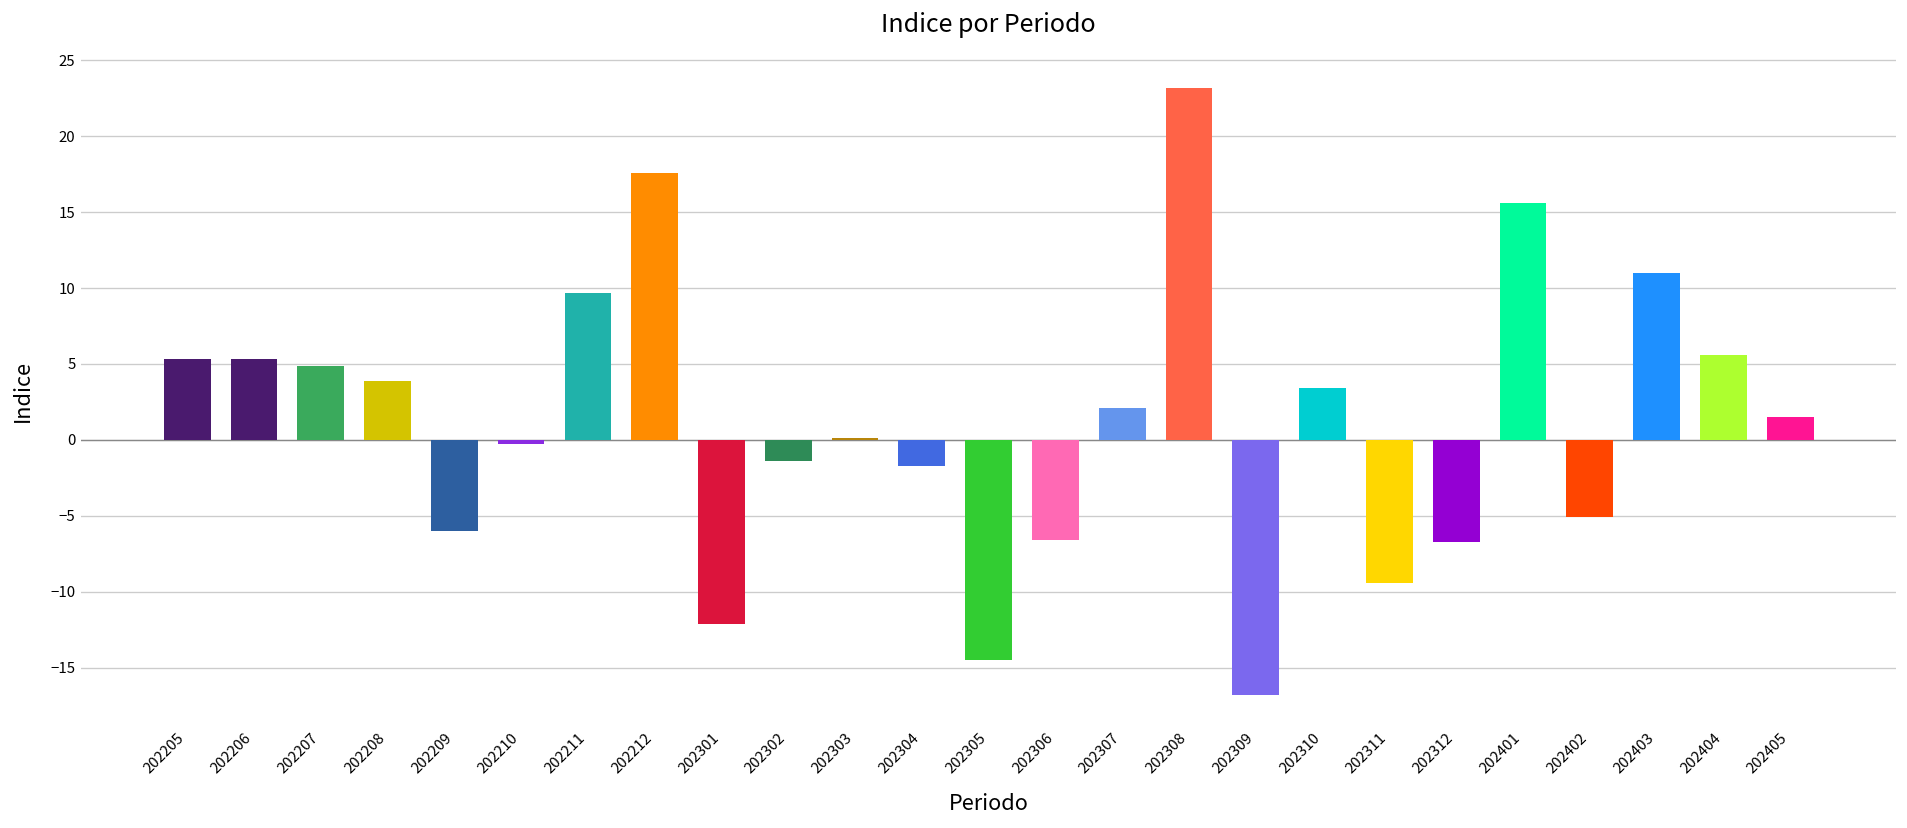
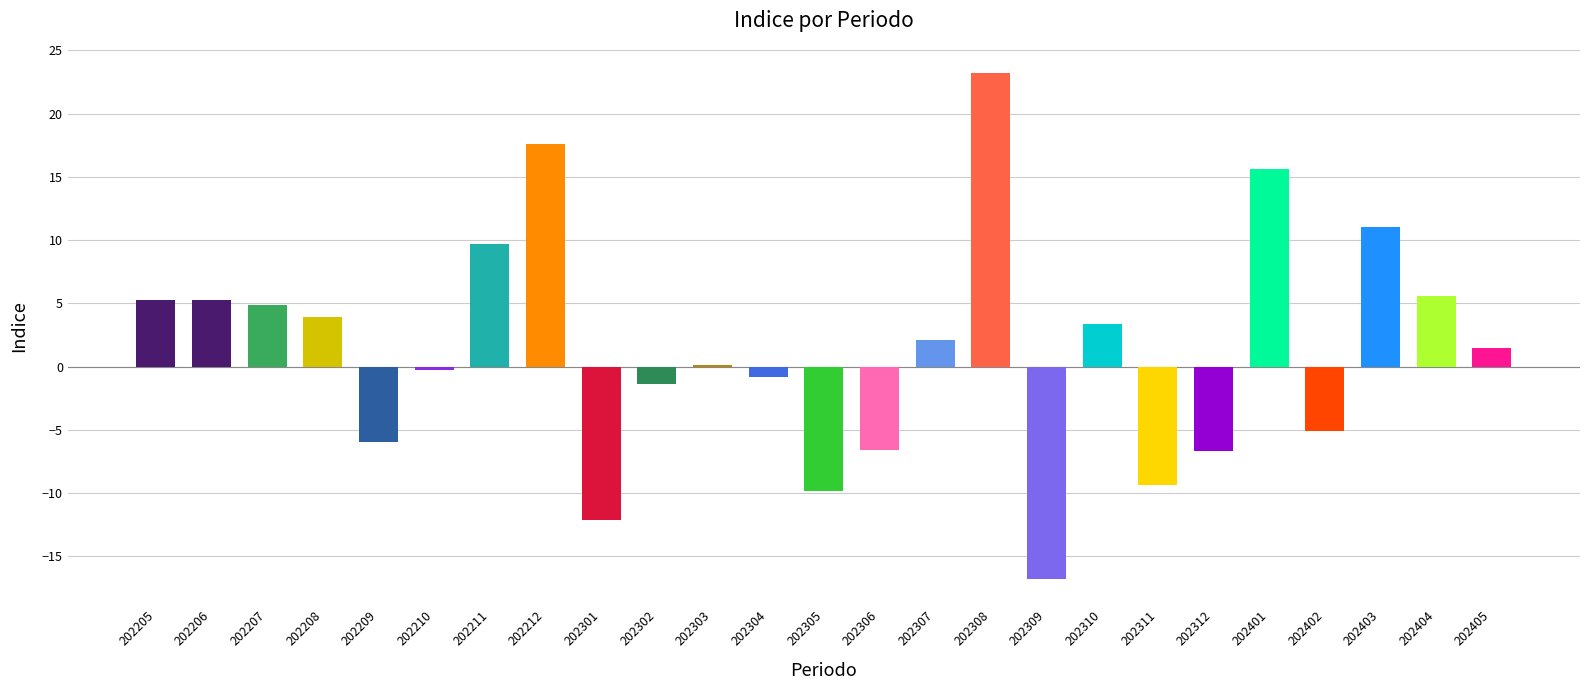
  {
    "202205": 5.3,
    "202206": 5.3,
    "202207": 4.9,
    "202208": 3.9,
    "202209": -6.0,
    "202210": -0.3,
    "202211": 9.7,
    "202212": 17.6,
    "202301": -12.1,
    "202302": -1.4,
-   "202304": -1.7,
-   "202305": -14.5,
+   "202304": -0.8,
+   "202305": -9.8,
    "202306": -6.6,
    "202307": 2.1,
    "202308": 23.2,
    "202309": -16.8,
    "202310": 3.4,
    "202311": -9.4,
    "202312": -6.7,
    "202401": 15.6,
    "202402": -5.1,
    "202403": 11.0,
    "202404": 5.6,
    "202405": 1.5
  }
